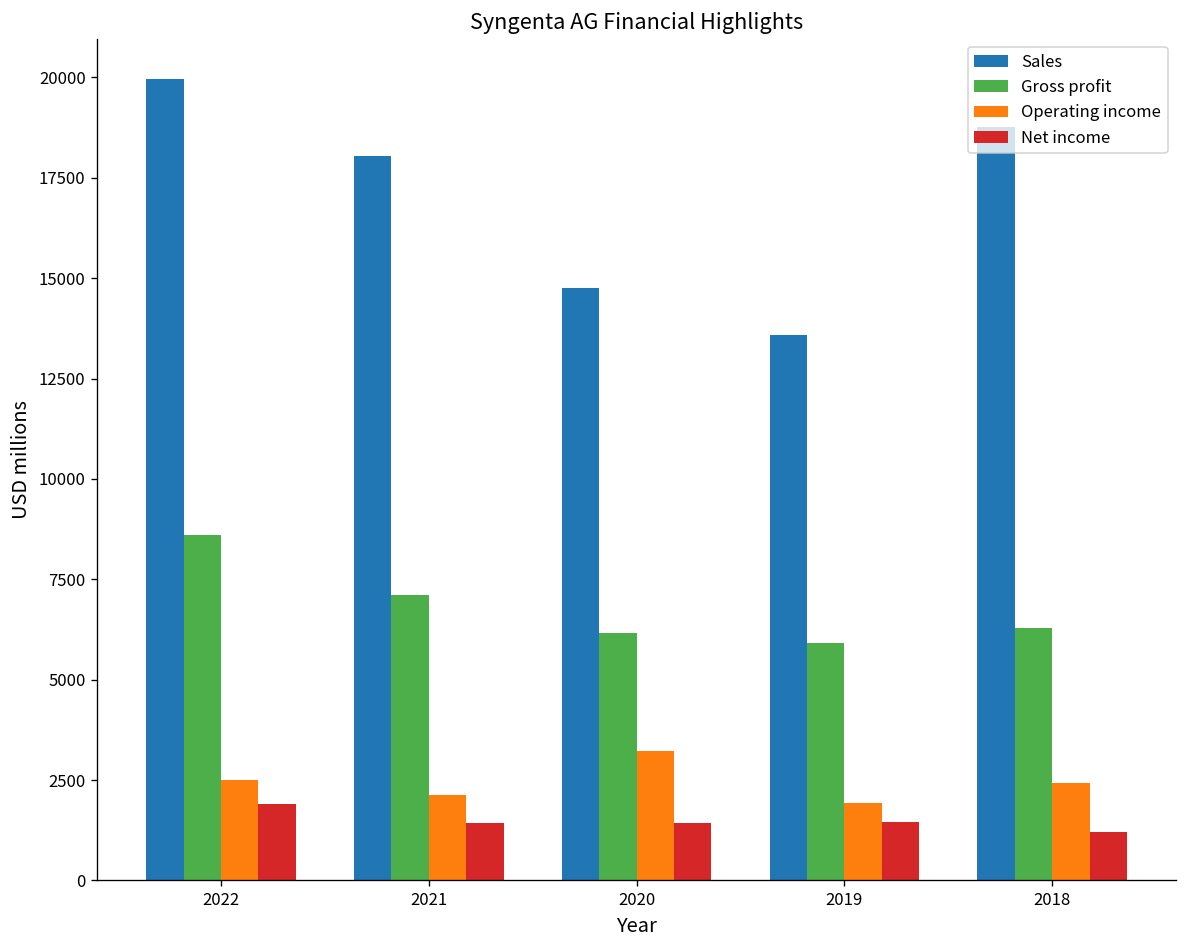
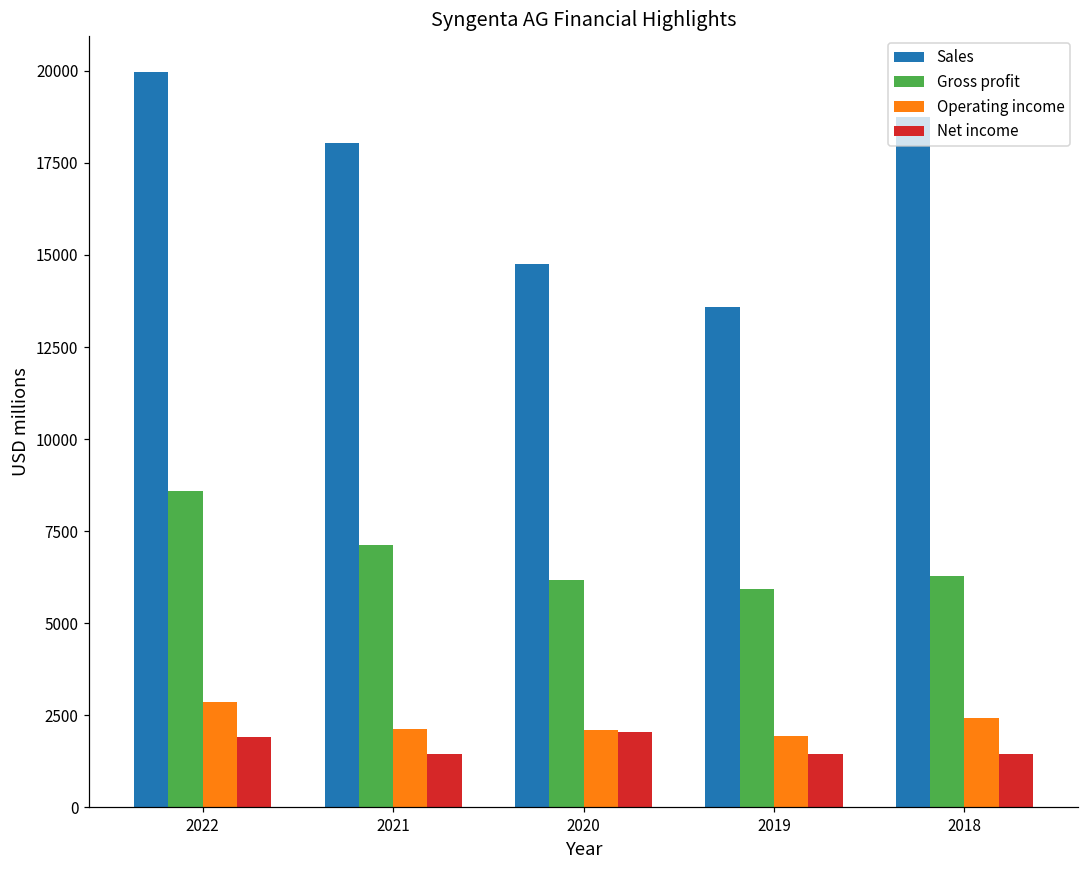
  {
    "Sales": {
      "2022": 20000,
      "2021": 18000,
      "2020": 14800,
      "2019": 13600
    },
    "Gross profit": {
      "2022": 8600,
      "2021": 7100,
      "2020": 6200,
      "2019": 5900,
      "2018": 6300
    },
    "Operating income": {
-     "2022": 2500,
+     "2022": 2900,
      "2021": 2100,
-     "2020": 3200,
+     "2020": 2100,
      "2019": 1900,
      "2018": 2400
    },
    "Net income": {
      "2022": 1900,
      "2021": 1400,
-     "2020": 1400,
+     "2020": 2100,
      "2019": 1500,
-     "2018": 1200
+     "2018": 1500
    }
  }
